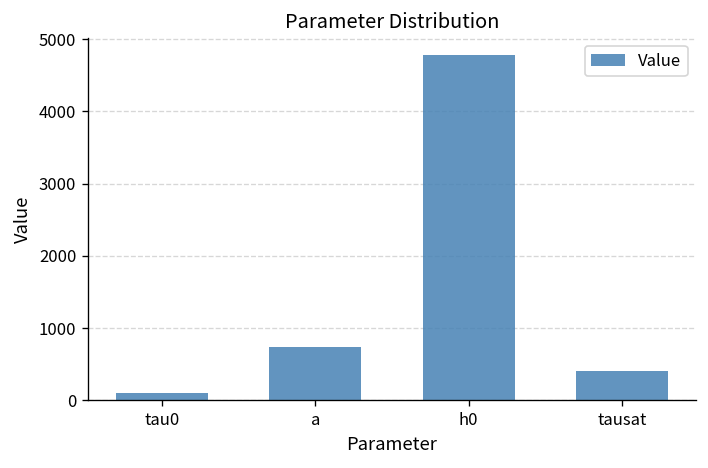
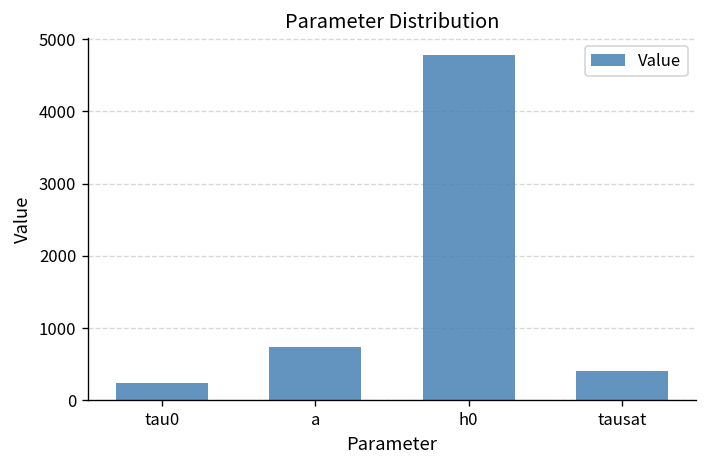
  {
-   "tau0": 100,
+   "tau0": 200,
    "a": 700,
    "h0": 4800,
    "tausat": 400
  }
